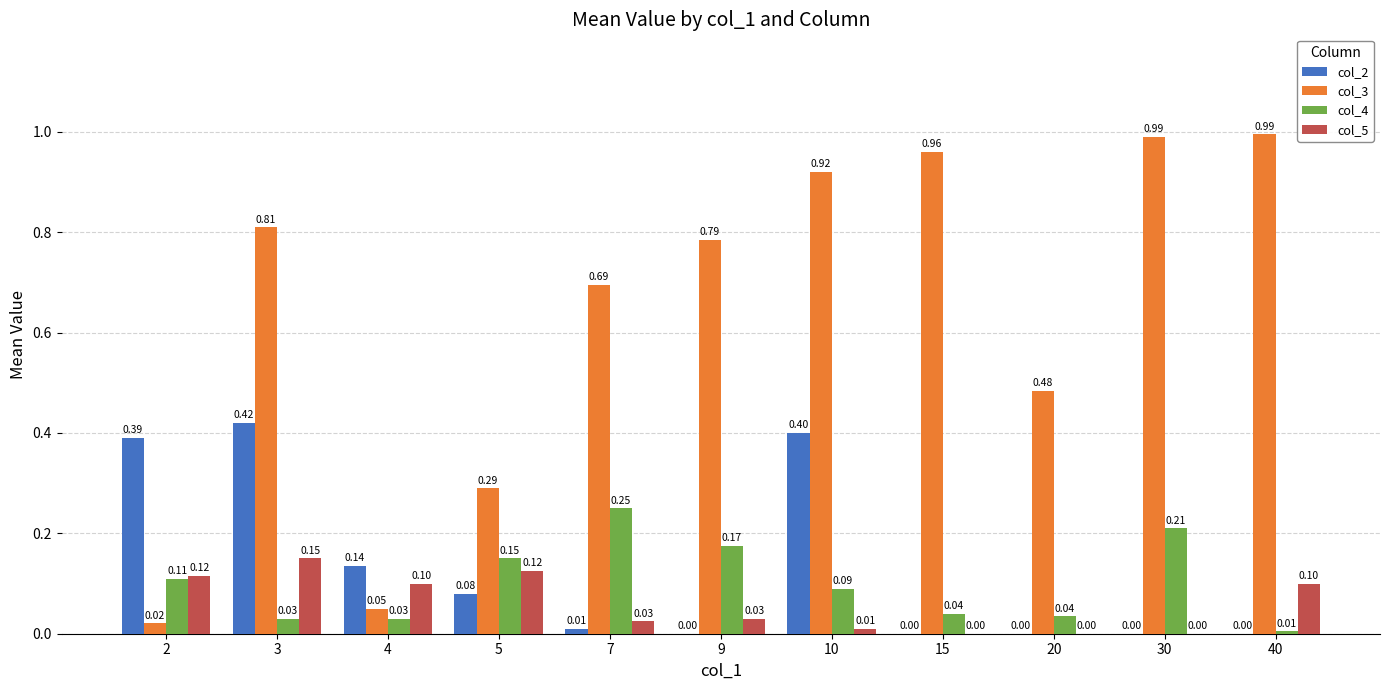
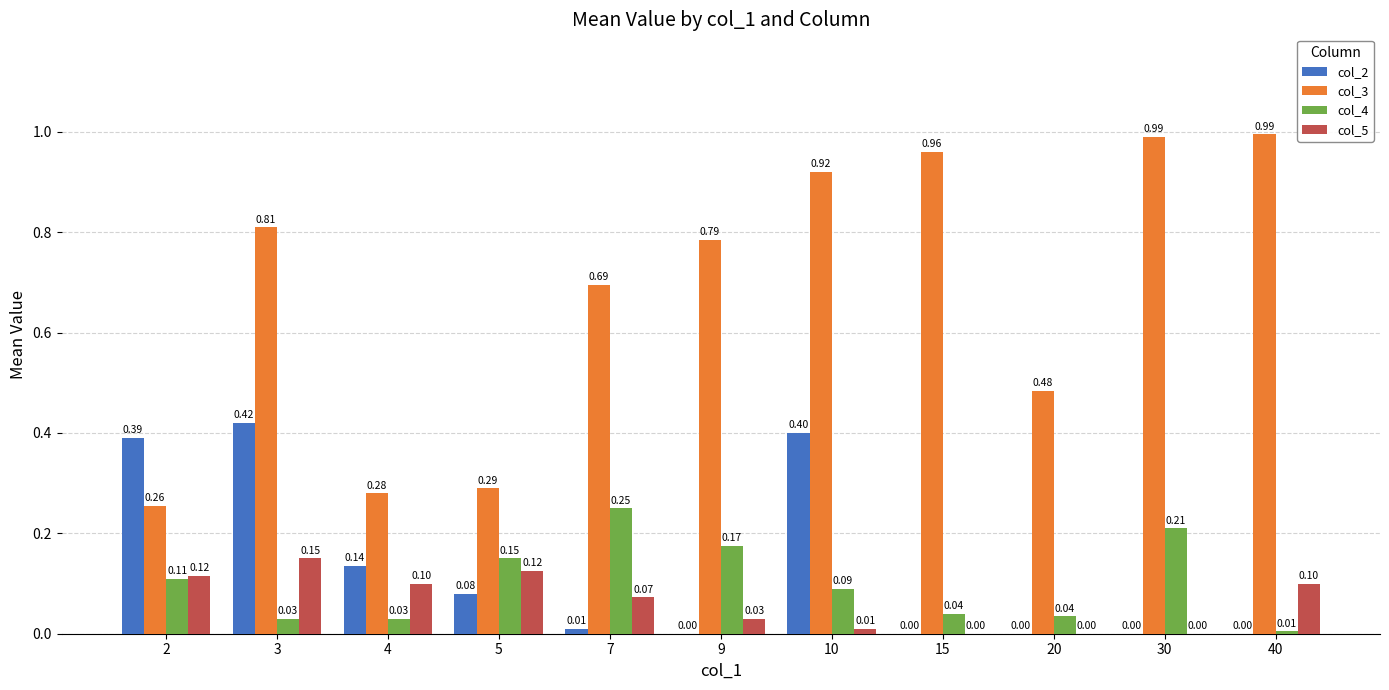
  {
    "col_2": {
      "2": 0.39,
      "3": 0.42,
      "4": 0.14,
      "5": 0.08,
      "7": 0.01,
      "9": 0.00,
      "10": 0.40,
      "15": 0.00,
      "20": 0.00,
      "30": 0.00,
      "40": 0.00
    },
    "col_3": {
-     "2": 0.02,
+     "2": 0.26,
      "3": 0.81,
-     "4": 0.05,
+     "4": 0.28,
      "5": 0.29,
      "7": 0.69,
      "9": 0.79,
      "10": 0.92,
      "15": 0.96,
      "20": 0.48,
      "30": 0.99,
      "40": 0.99
    },
    "col_4": {
      "2": 0.11,
      "3": 0.03,
      "4": 0.03,
      "5": 0.15,
      "7": 0.25,
      "9": 0.17,
      "10": 0.09,
      "15": 0.04,
      "20": 0.04,
      "30": 0.21,
      "40": 0.01
    },
    "col_5": {
      "2": 0.12,
      "3": 0.15,
      "4": 0.10,
      "5": 0.12,
-     "7": 0.03,
+     "7": 0.07,
      "9": 0.03,
      "10": 0.01,
      "15": 0.00,
      "20": 0.00,
      "30": 0.00,
      "40": 0.10
    }
  }
